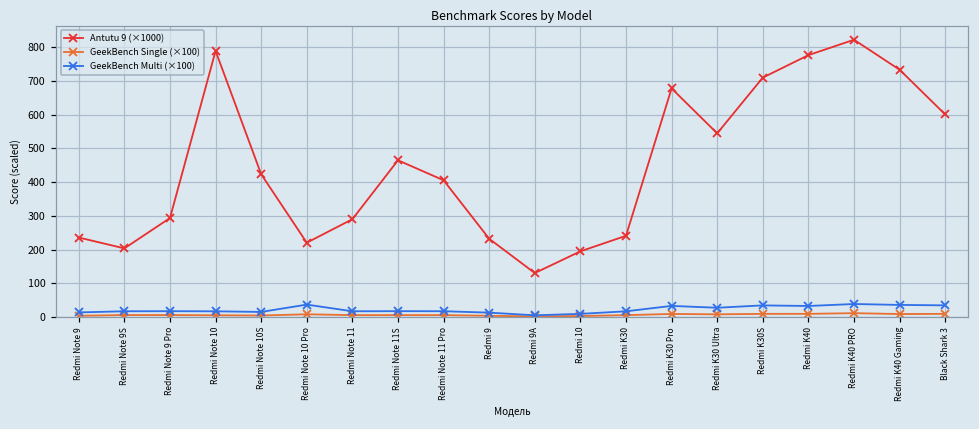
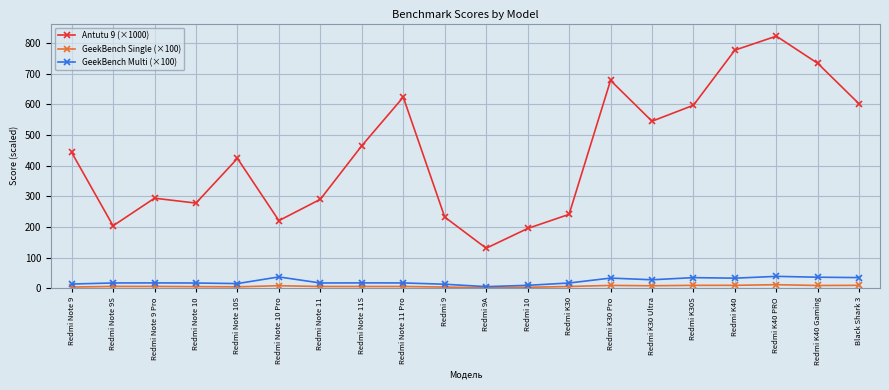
  {
    "Antutu 9 (×1000)": {
-     "Redmi Note 9": 240,
+     "Redmi Note 9": 440,
      "Redmi Note 9S": 200,
      "Redmi Note 9 Pro": 290,
-     "Redmi Note 10": 790,
+     "Redmi Note 10": 280,
      "Redmi Note 10S": 420,
      "Redmi Note 10 Pro": 220,
      "Redmi Note 11": 290,
      "Redmi Note 11S": 460,
-     "Redmi Note 11 Pro": 410,
+     "Redmi Note 11 Pro": 620,
      "Redmi 9": 230,
      "Redmi 9A": 130,
      "Redmi 10": 190,
      "Redmi K30": 240,
      "Redmi K30 Pro": 680,
      "Redmi K30 Ultra": 540,
-     "Redmi K30S": 710,
+     "Redmi K30S": 600,
      "Redmi K40": 780,
      "Redmi K40 PRO": 820,
      "Redmi K40 Gaming": 730,
      "Black Shark 3": 600
    },
    "GeekBench Single (×100)": {
      "Redmi Note 9": 0,
      "Redmi Note 9S": 10,
      "Redmi Note 9 Pro": 10,
      "Redmi Note 10": 10,
      "Redmi Note 10S": 0,
      "Redmi Note 10 Pro": 10,
      "Redmi Note 11": 10,
      "Redmi Note 11S": 10,
      "Redmi Note 11 Pro": 10,
      "Redmi 9": 0,
      "Redmi K30": 10,
      "Redmi K30 Pro": 10,
      "Redmi K30 Ultra": 10,
      "Redmi K30S": 10,
      "Redmi K40": 10,
      "Redmi K40 PRO": 10,
      "Redmi K40 Gaming": 10,
      "Black Shark 3": 10
    },
    "GeekBench Multi (×100)": {
      "Redmi Note 9": 10,
      "Redmi Note 9S": 20,
      "Redmi Note 9 Pro": 20,
      "Redmi Note 10": 20,
      "Redmi Note 10S": 20,
      "Redmi Note 10 Pro": 40,
      "Redmi Note 11": 20,
      "Redmi Note 11S": 20,
      "Redmi Note 11 Pro": 20,
      "Redmi 9": 10,
      "Redmi K30": 20,
      "Redmi K30 Pro": 30,
      "Redmi K30 Ultra": 30,
      "Redmi K30S": 30,
      "Redmi K40": 30,
      "Redmi K40 PRO": 40,
      "Redmi K40 Gaming": 40,
      "Black Shark 3": 30
    }
  }
